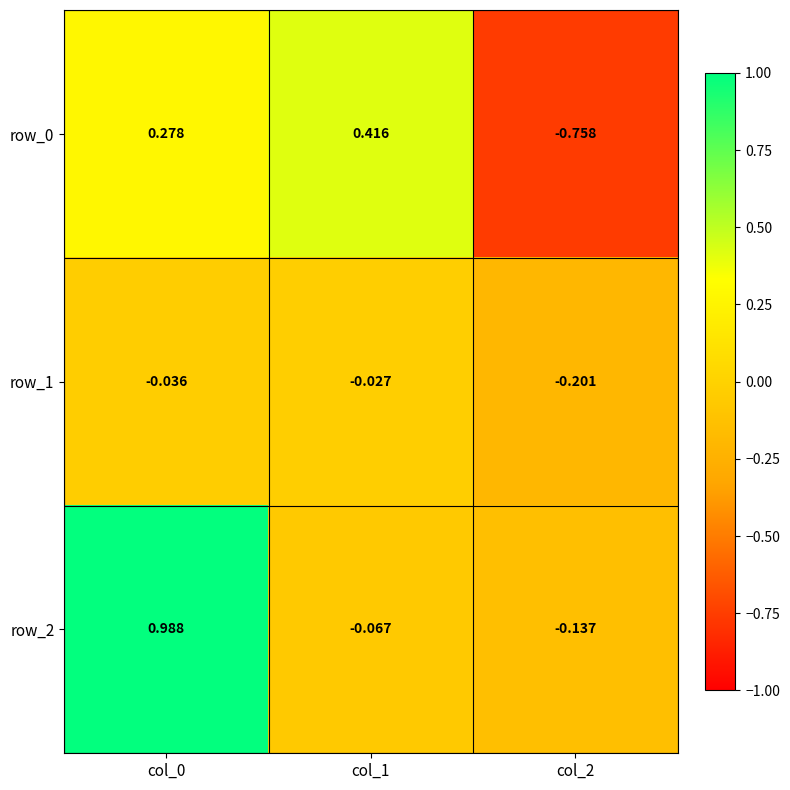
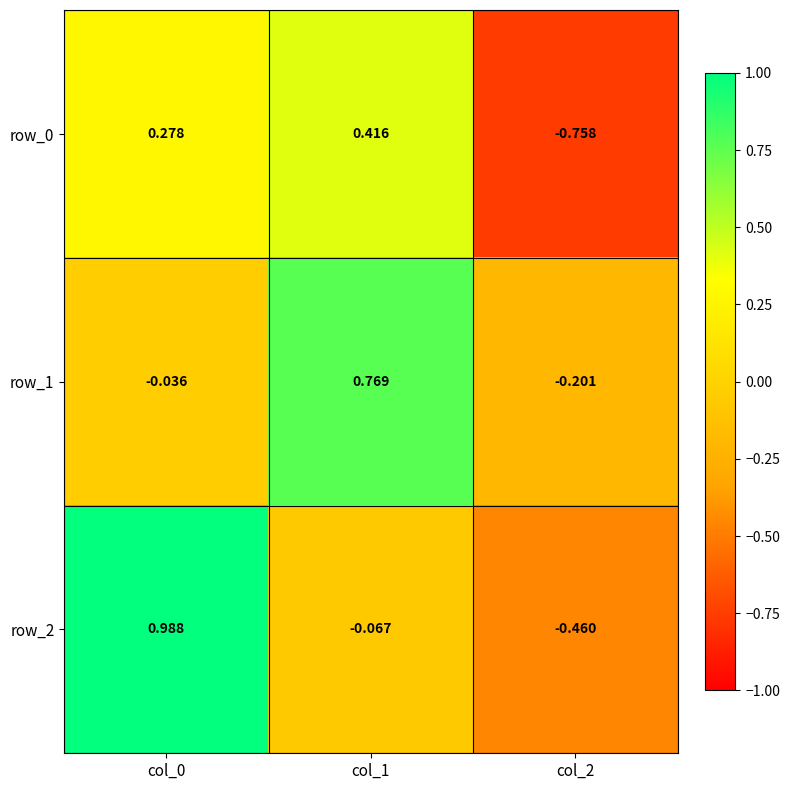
  {
    "row_0": {
      "col_0": 0.278,
      "col_1": 0.416,
      "col_2": -0.758
    },
    "row_1": {
      "col_0": -0.036,
-     "col_1": -0.027,
+     "col_1": 0.769,
      "col_2": -0.201
    },
    "row_2": {
      "col_0": 0.988,
      "col_1": -0.067,
-     "col_2": -0.137
+     "col_2": -0.460
    }
  }
